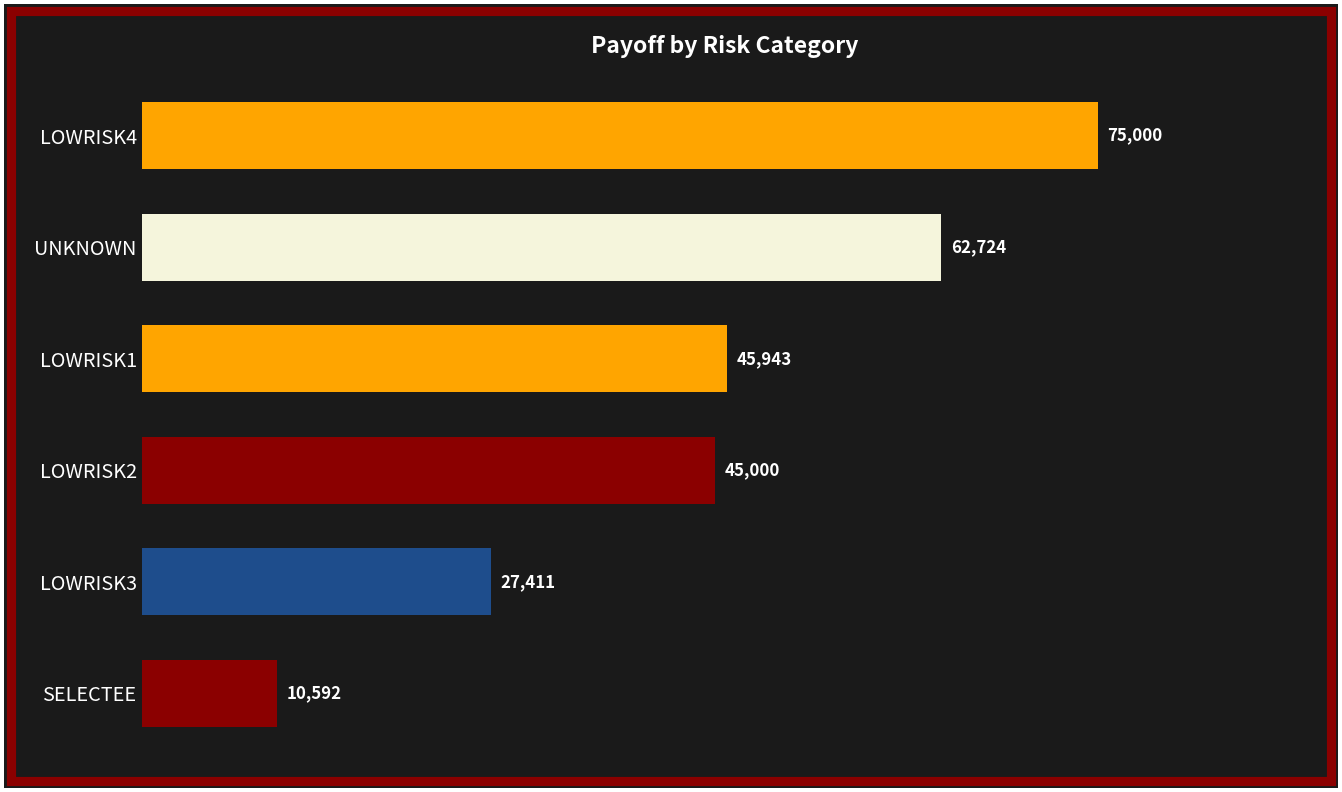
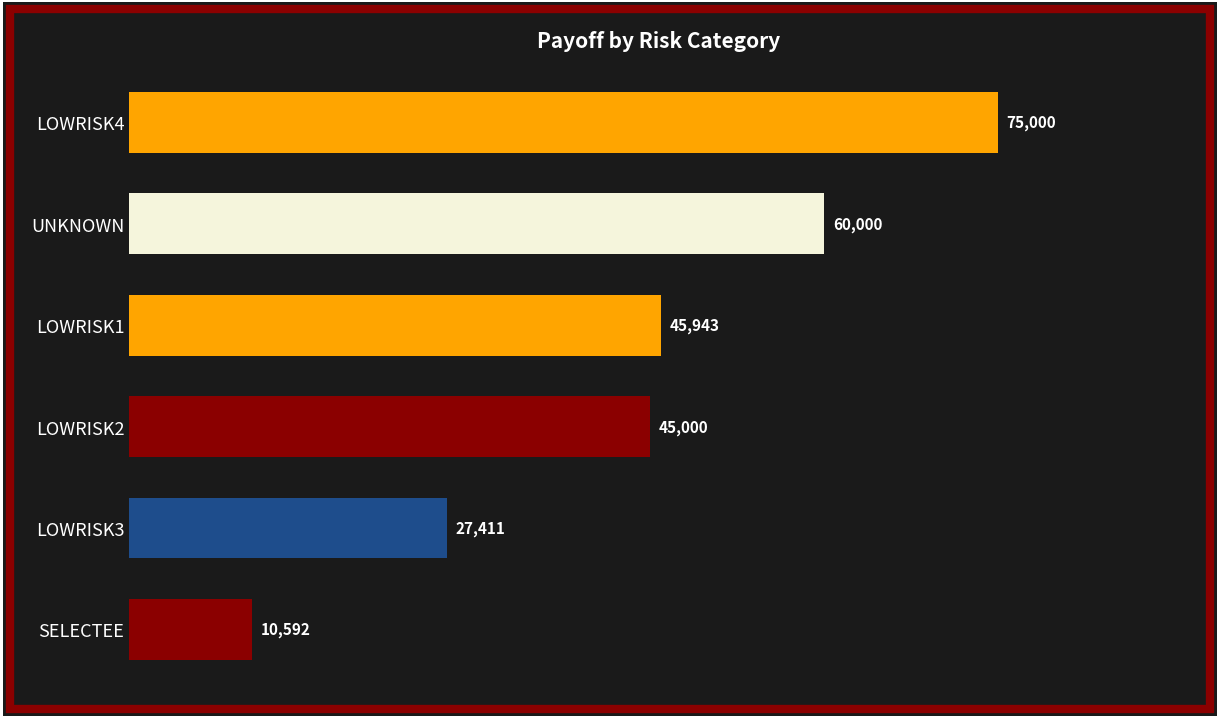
  {
    "LOWRISK4": "75,000",
-   "UNKNOWN": "62,724",
+   "UNKNOWN": "60,000",
    "LOWRISK1": "45,943",
    "LOWRISK2": "45,000",
    "LOWRISK3": "27,411",
    "SELECTEE": "10,592"
  }
